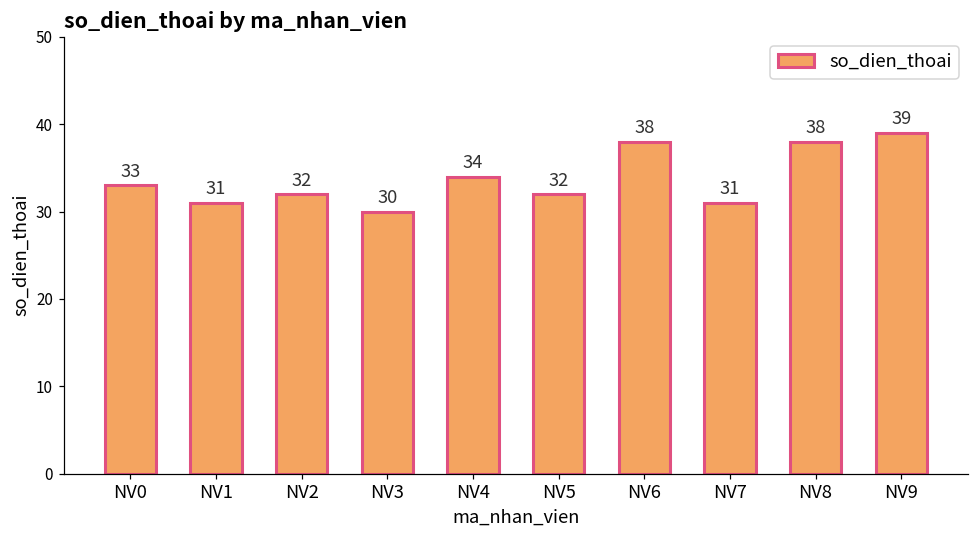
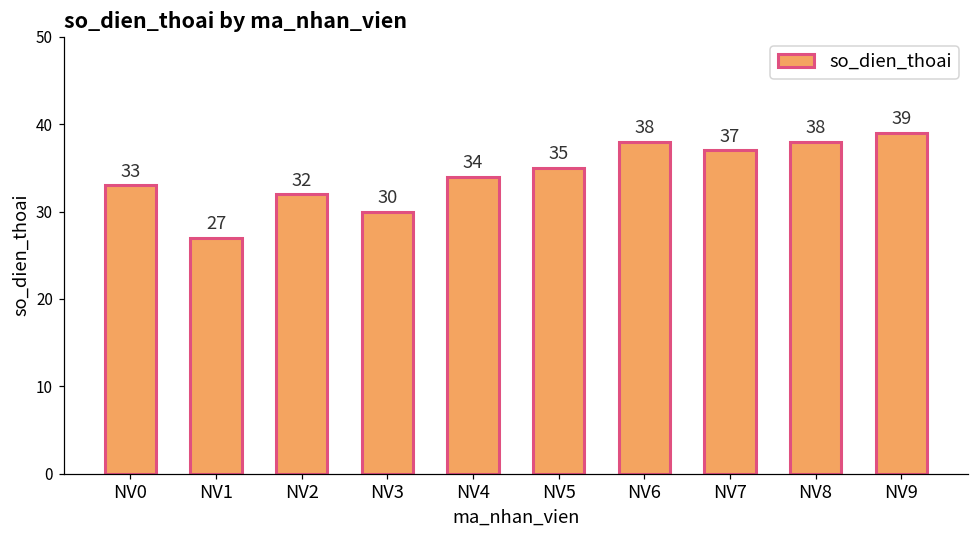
  {
    "NV0": 33,
-   "NV1": 31,
+   "NV1": 27,
    "NV2": 32,
    "NV3": 30,
    "NV4": 34,
-   "NV5": 32,
+   "NV5": 35,
    "NV6": 38,
-   "NV7": 31,
+   "NV7": 37,
    "NV8": 38,
    "NV9": 39
  }
